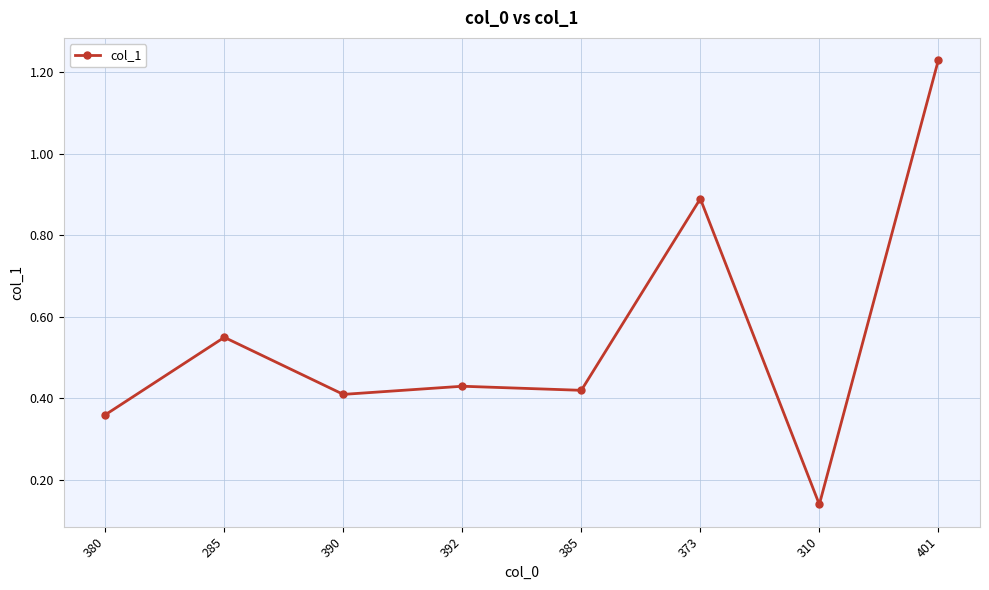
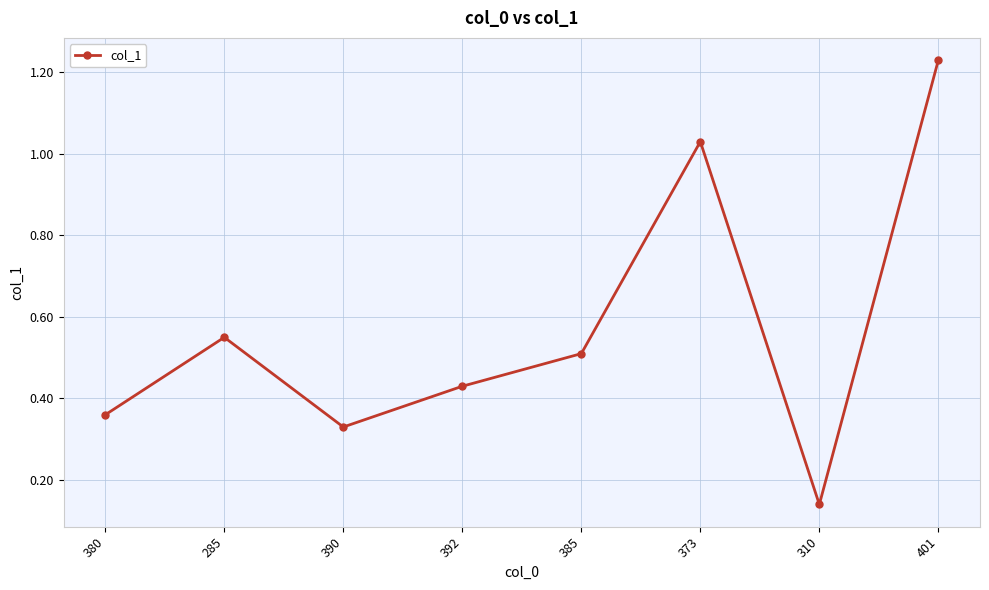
  {
    "380": 0.36,
    "285": 0.55,
-   "390": 0.41,
+   "390": 0.33,
    "392": 0.43,
-   "385": 0.42,
-   "373": 0.89,
+   "385": 0.51,
+   "373": 1.03,
    "310": 0.14,
    "401": 1.23
  }
